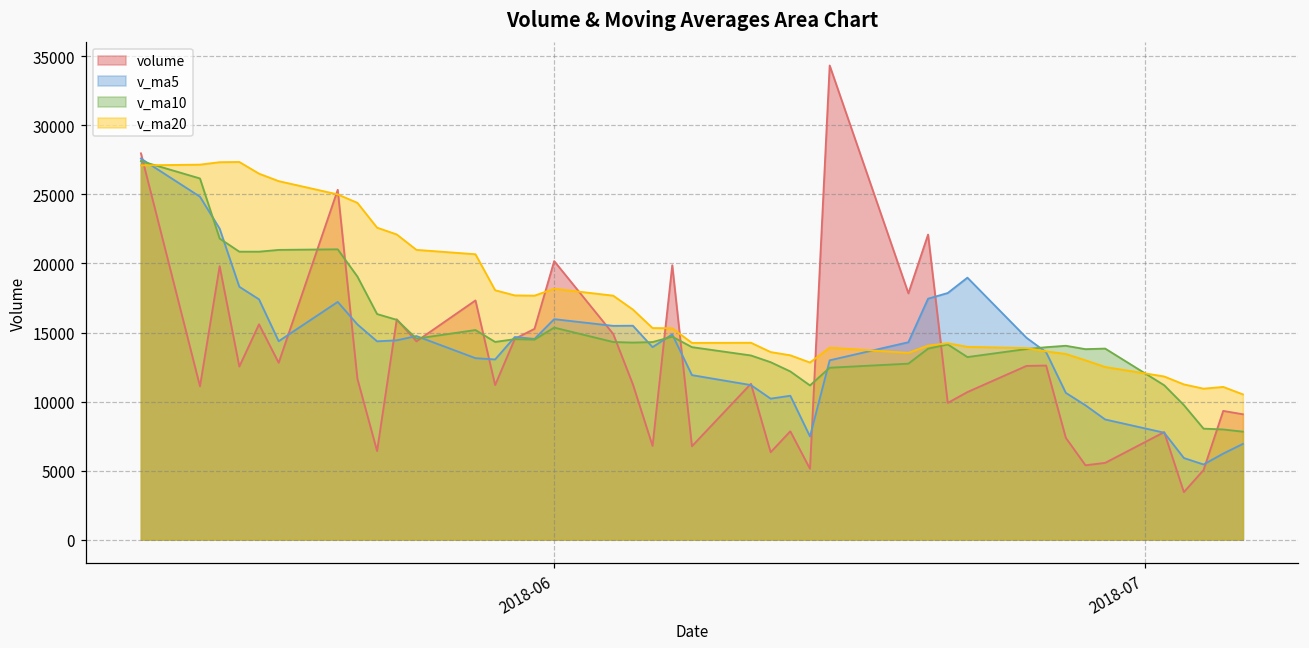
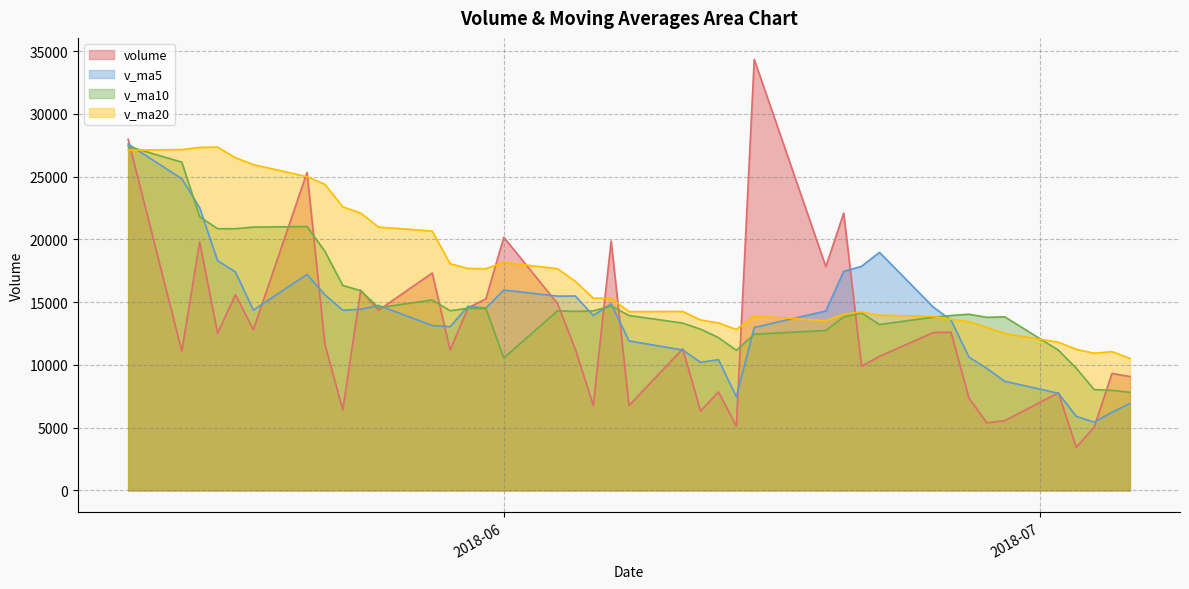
  {
    "volume": {
      "2018-06": 20200
    },
    "v_ma5": {
      "2018-06": 16000
    },
    "v_ma10": {
-     "2018-06": 15400
+     "2018-06": 10600
    },
    "v_ma20": {
      "2018-06": 18200
    }
  }
